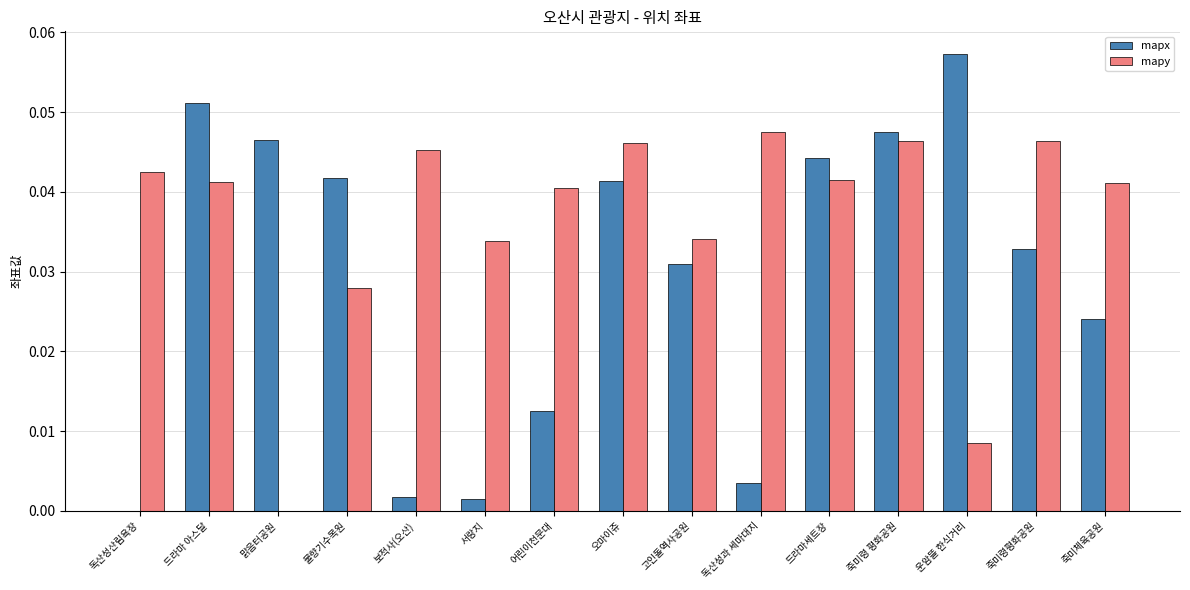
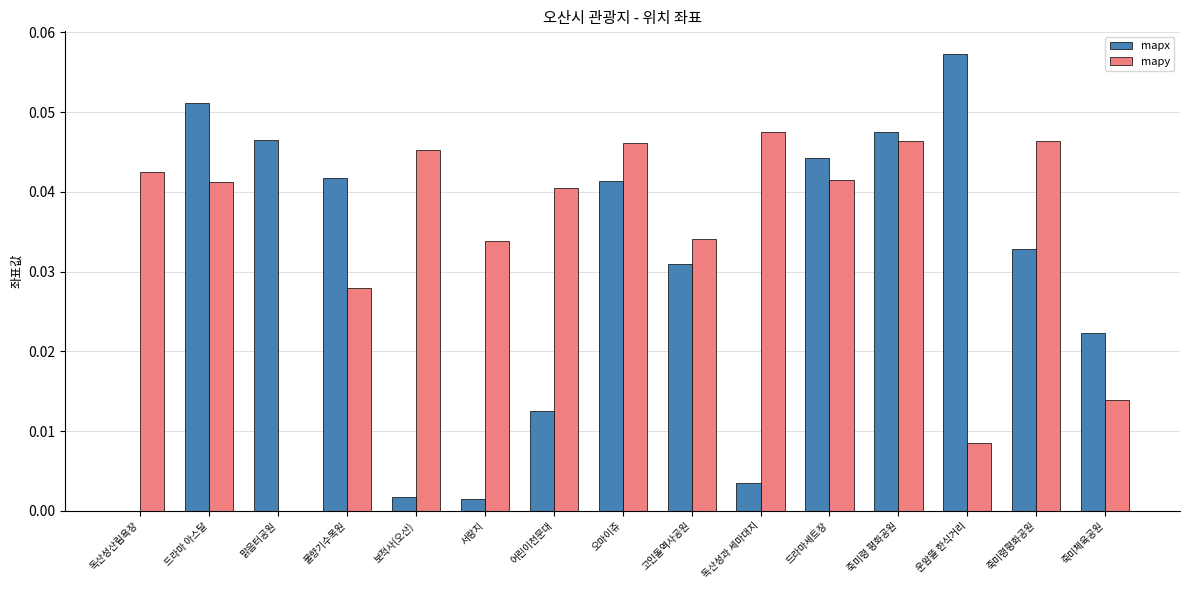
  {
    "mapx": {
      "독산성산림욕장": 0.000,
      "드라마 아스달": 0.051,
      "맑음터공원": 0.046,
      "물향기수목원": 0.042,
      "보적사(오산)": 0.002,
      "서랑지": 0.001,
      "어린이천문대": 0.013,
      "오마이쥬": 0.041,
      "고인돌역사공원": 0.031,
      "독산성과 세마대지": 0.003,
      "드라마세트장": 0.044,
      "죽미령 평화공원": 0.048,
      "운암뜰 한식거리": 0.057,
      "죽미령평화공원": 0.033,
-     "죽미체육공원": 0.024
+     "죽미체육공원": 0.022
    },
    "mapy": {
      "독산성산림욕장": 0.042,
      "드라마 아스달": 0.041,
      "맑음터공원": 0.000,
      "물향기수목원": 0.028,
      "보적사(오산)": 0.045,
      "서랑지": 0.034,
      "어린이천문대": 0.041,
      "오마이쥬": 0.046,
      "고인돌역사공원": 0.034,
      "독산성과 세마대지": 0.048,
      "드라마세트장": 0.041,
      "죽미령 평화공원": 0.046,
      "운암뜰 한식거리": 0.008,
      "죽미령평화공원": 0.046,
-     "죽미체육공원": 0.041
+     "죽미체육공원": 0.014
    }
  }
